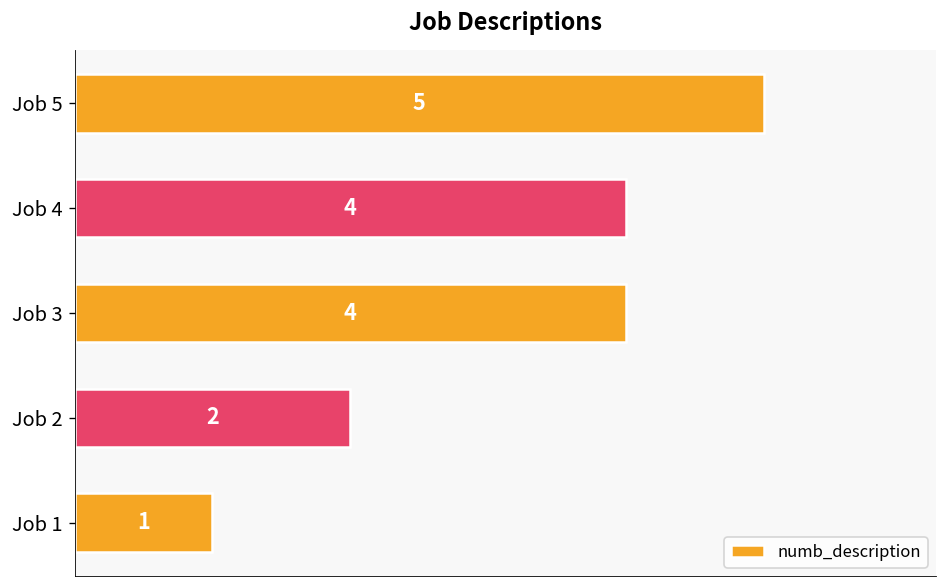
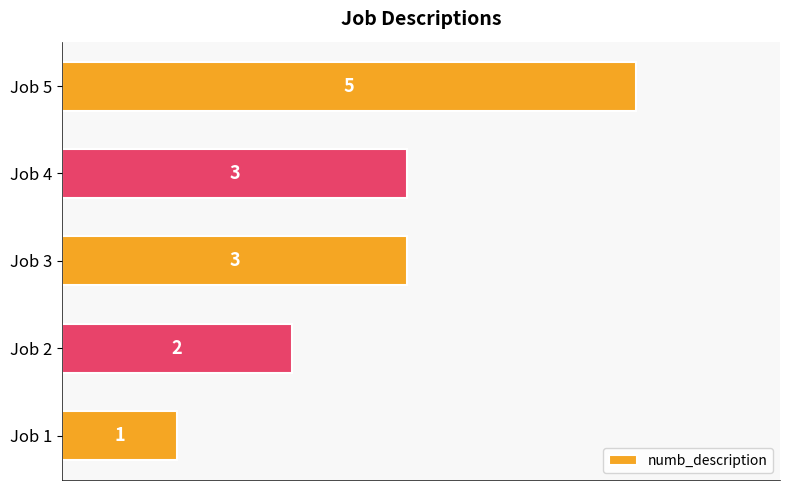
  {
    "Job 5": 5,
-   "Job 4": 4,
-   "Job 3": 4,
+   "Job 4": 3,
+   "Job 3": 3,
    "Job 2": 2,
    "Job 1": 1
  }
